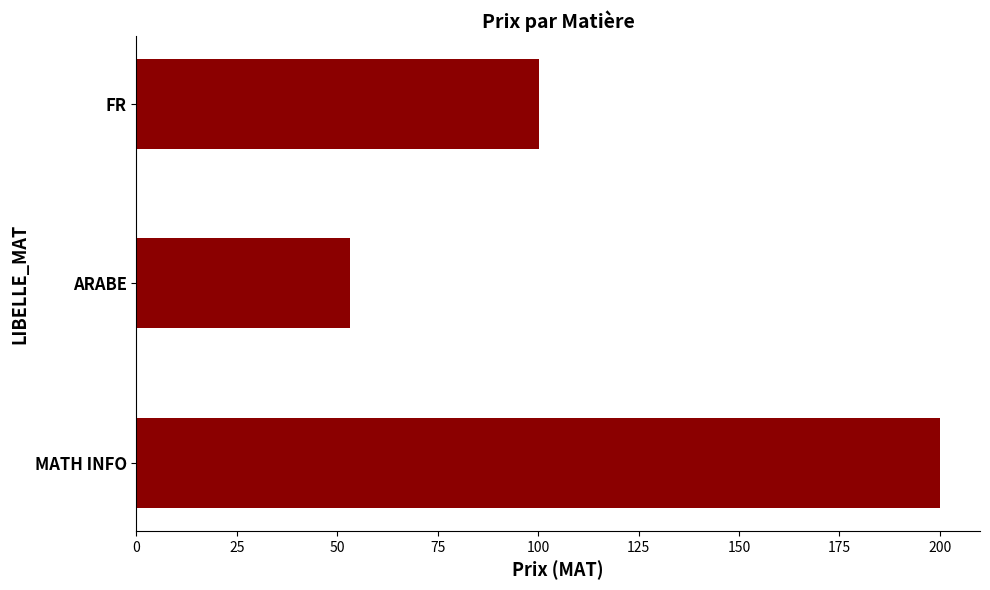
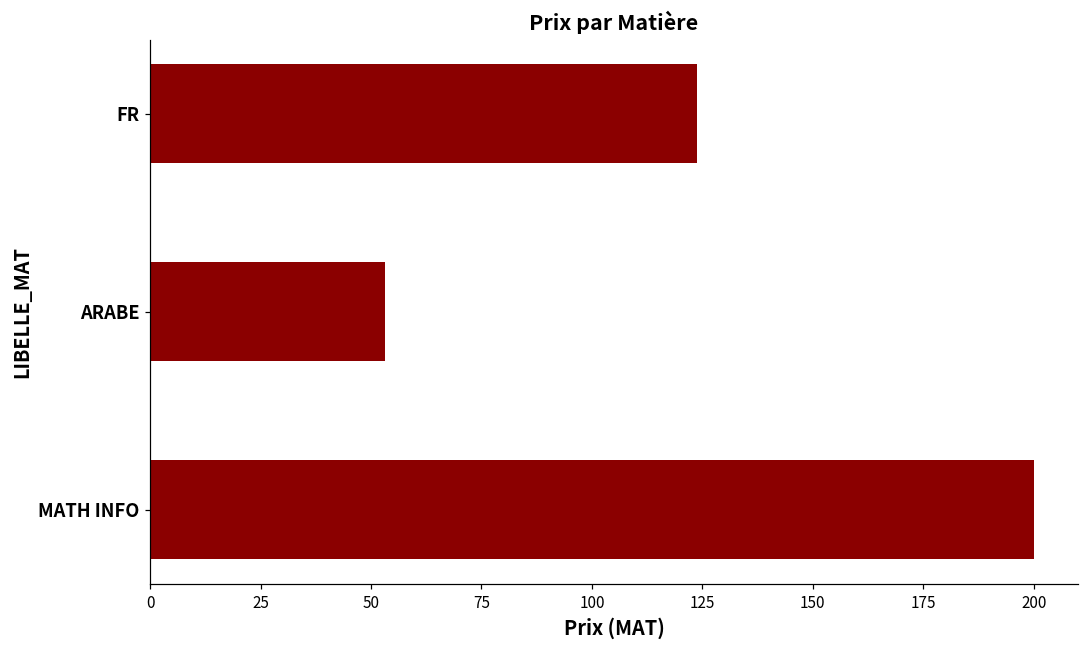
  {
-   "FR": 100,
+   "FR": 124,
    "ARABE": 53,
    "MATH INFO": 200
  }
